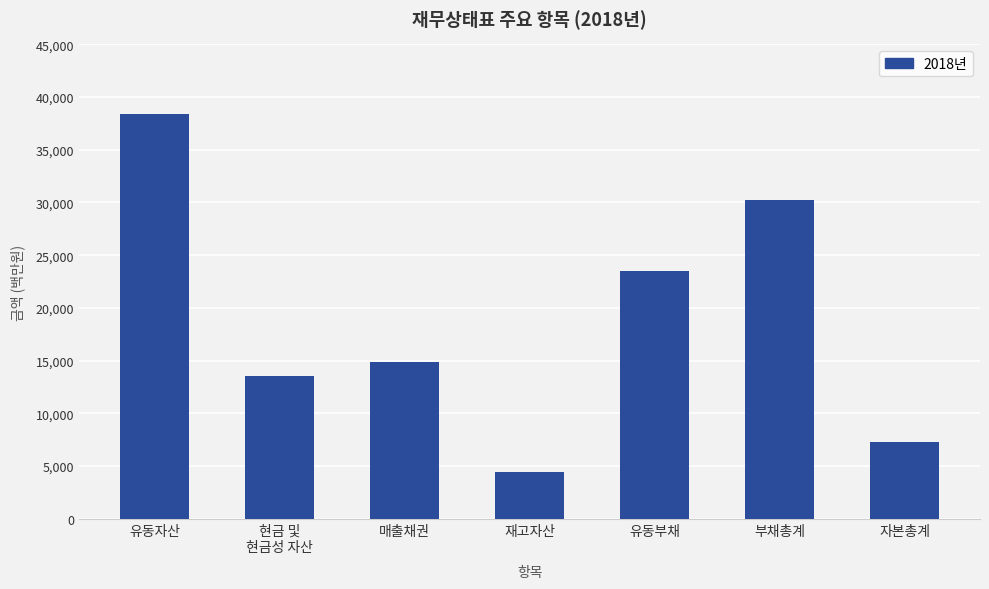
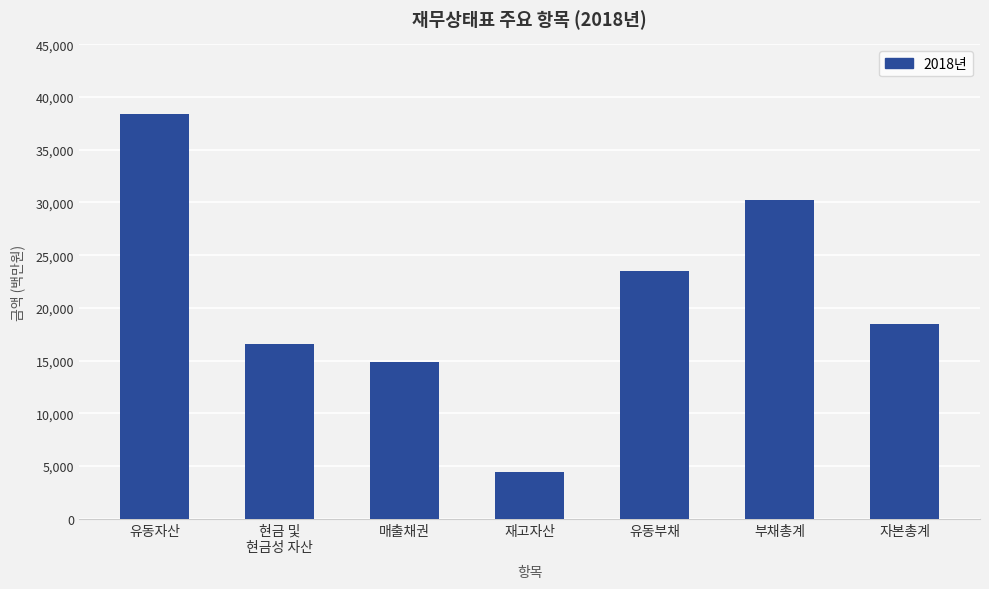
  {
    "유동자산": "38,400",
-   "현금 및 현금성 자산": "13,500",
+   "현금 및 현금성 자산": "16,600",
    "매출채권": "14,900",
    "재고자산": "4,400",
    "유동부채": "23,500",
    "부채총계": "30,200",
-   "자본총계": "7,300"
+   "자본총계": "18,400"
  }
